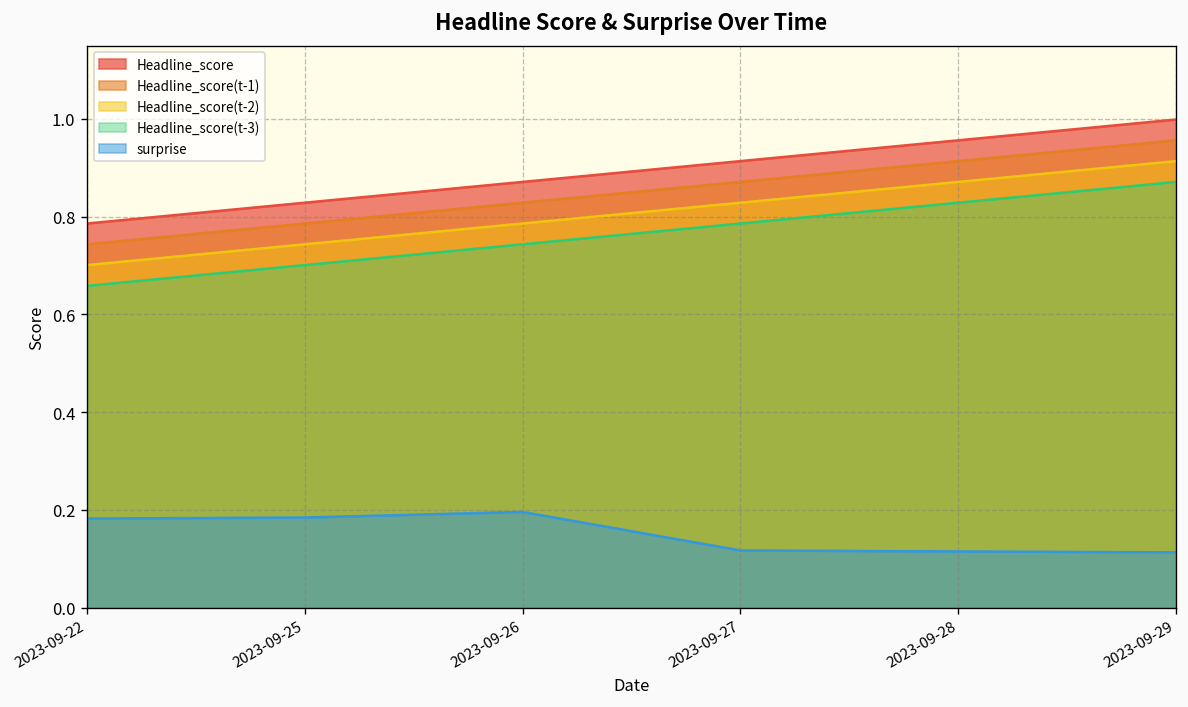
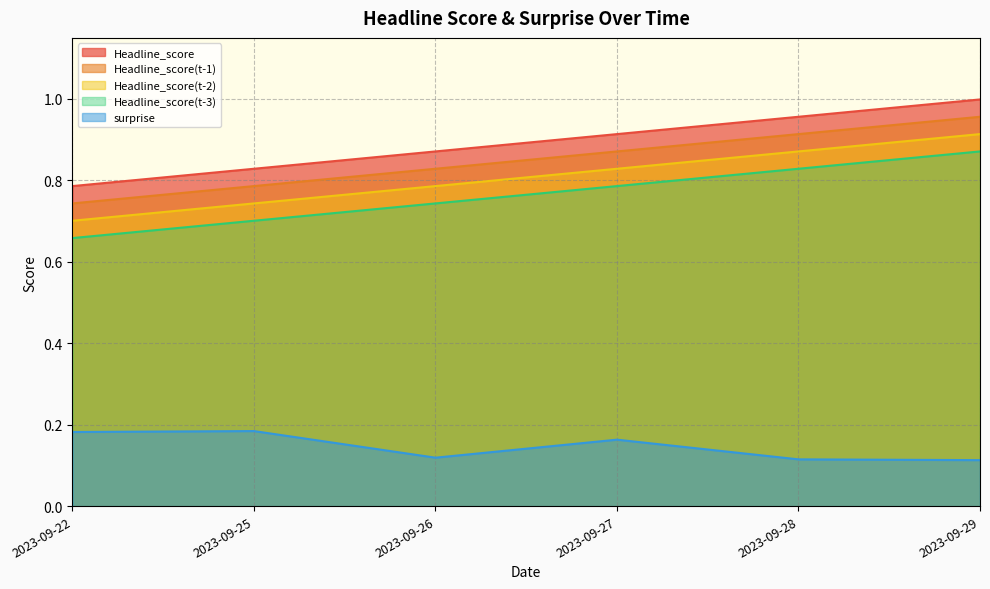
  {
    "Headline_score(t-2)": {
      "2023-09-22": 0.70,
      "2023-09-25": 0.74,
      "2023-09-26": 0.79,
      "2023-09-27": 0.83,
      "2023-09-28": 0.87,
      "2023-09-29": 0.91
    },
    "Headline_score(t-3)": {
      "2023-09-22": 0.66,
      "2023-09-25": 0.70,
      "2023-09-26": 0.74,
      "2023-09-27": 0.79,
      "2023-09-28": 0.83,
      "2023-09-29": 0.87
    },
    "surprise": {
      "2023-09-22": 0.18,
      "2023-09-25": 0.18,
-     "2023-09-26": 0.20,
-     "2023-09-27": 0.12,
+     "2023-09-26": 0.12,
+     "2023-09-27": 0.16,
      "2023-09-28": 0.11,
      "2023-09-29": 0.11
    }
  }
